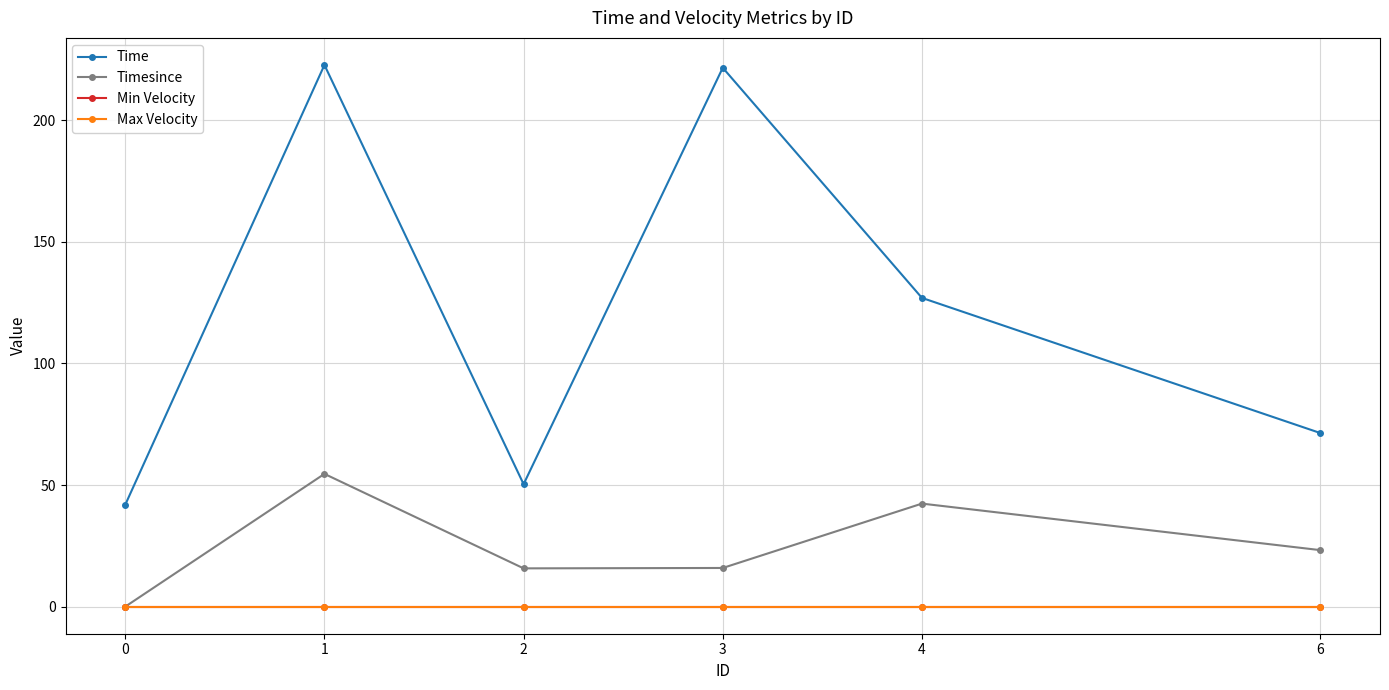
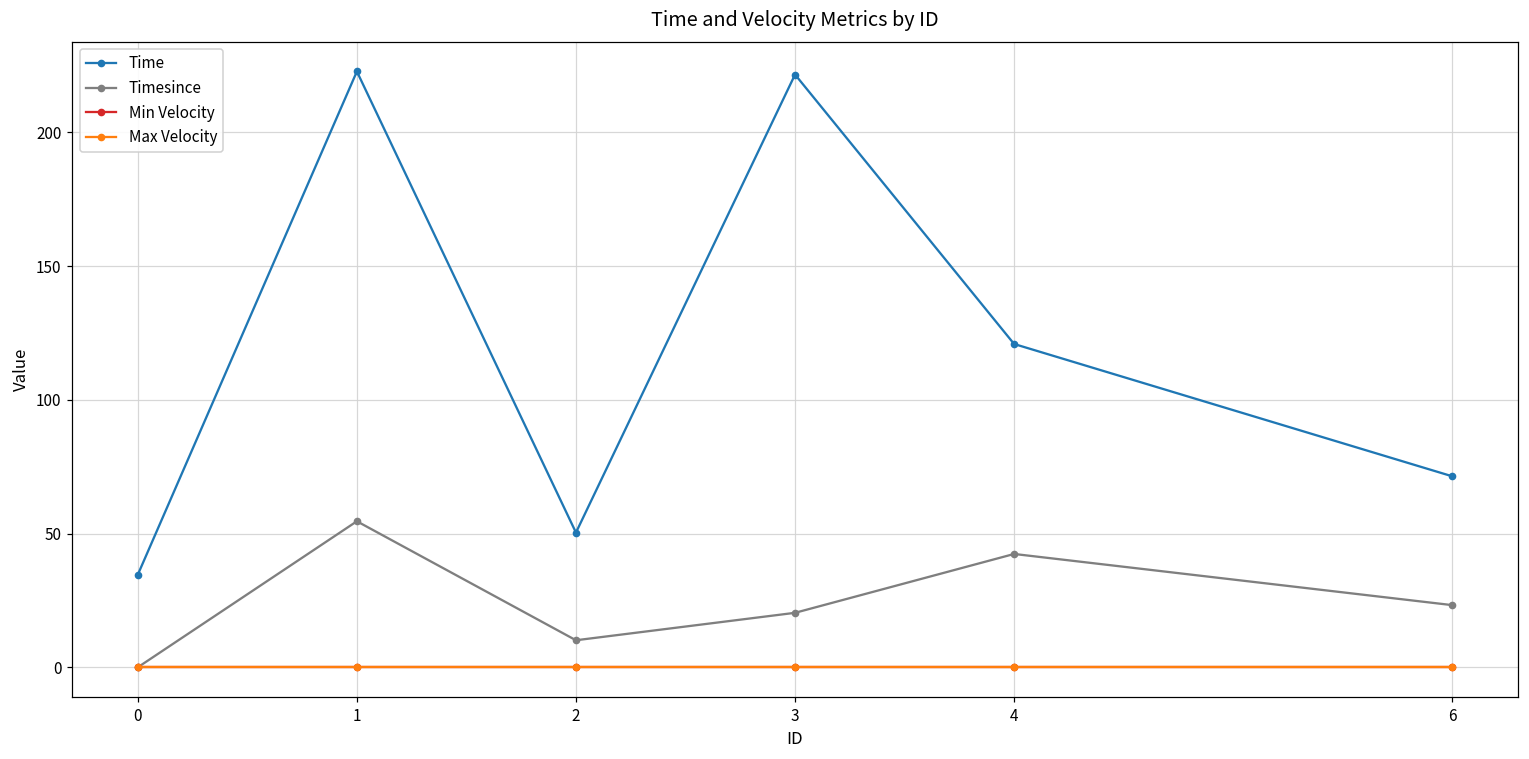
  {
    "Time": {
-     "0": 42,
+     "0": 35,
      "1": 223,
      "2": 50,
      "3": 222,
-     "4": 127,
+     "4": 121,
      "6": 71
    },
    "Timesince": {
      "1": 55,
-     "2": 16,
-     "3": 16,
+     "2": 10,
+     "3": 20,
      "4": 42,
      "6": 23
    },
    "Max Velocity": {
      "1": 0,
      "2": 0,
      "3": 0,
      "4": 0,
      "6": 0
    }
  }
